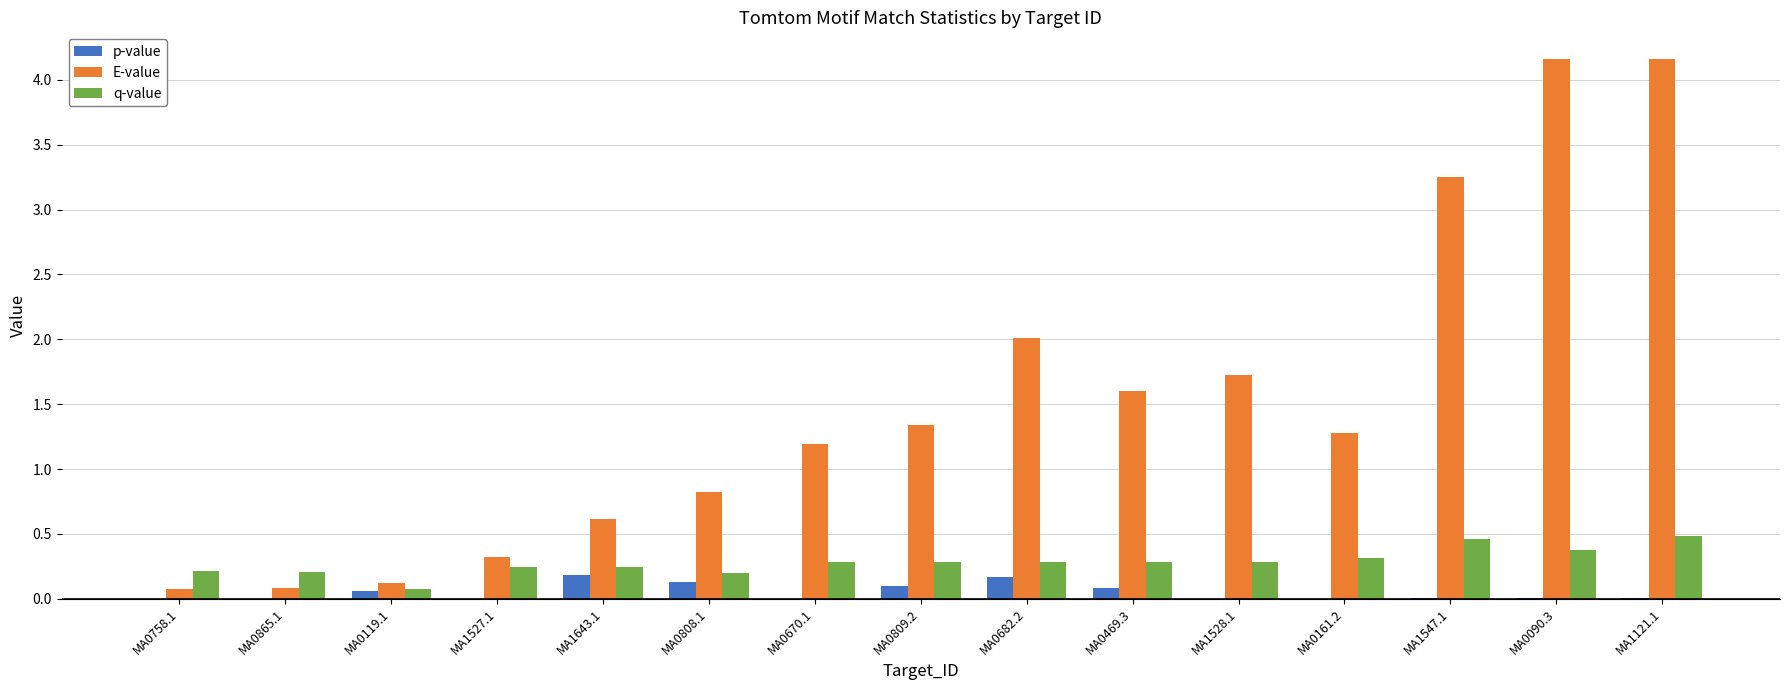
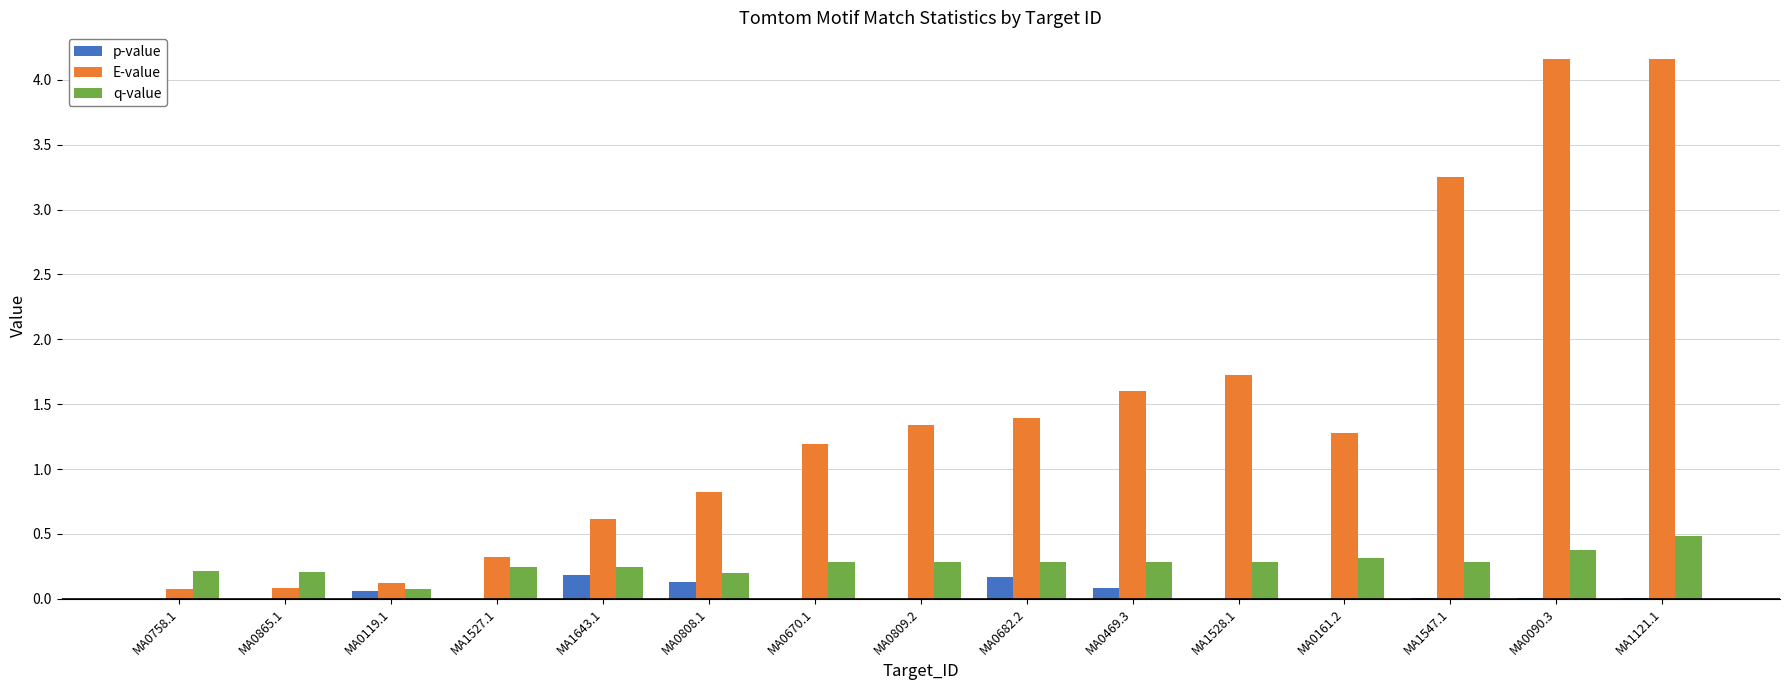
  {
    "p-value": {
      "MA0119.1": 0.06,
      "MA1643.1": 0.19,
      "MA0808.1": 0.13,
-     "MA0809.2": 0.10,
+     "MA0809.2": 0.00,
      "MA0682.2": 0.17,
      "MA0469.3": 0.08
    },
    "E-value": {
      "MA0758.1": 0.08,
      "MA0865.1": 0.09,
      "MA0119.1": 0.12,
      "MA1527.1": 0.32,
      "MA1643.1": 0.62,
      "MA0808.1": 0.82,
      "MA0670.1": 1.20,
      "MA0809.2": 1.34,
-     "MA0682.2": 2.01,
+     "MA0682.2": 1.40,
      "MA0469.3": 1.60,
      "MA1528.1": 1.72,
      "MA0161.2": 1.28,
      "MA1547.1": 3.25,
      "MA0090.3": 4.16,
      "MA1121.1": 4.16
    },
    "q-value": {
      "MA0758.1": 0.22,
      "MA0865.1": 0.21,
      "MA0119.1": 0.08,
      "MA1527.1": 0.25,
      "MA1643.1": 0.25,
      "MA0808.1": 0.20,
      "MA0670.1": 0.29,
      "MA0809.2": 0.29,
      "MA0682.2": 0.29,
      "MA0469.3": 0.29,
      "MA1528.1": 0.29,
      "MA0161.2": 0.32,
-     "MA1547.1": 0.46,
+     "MA1547.1": 0.28,
      "MA0090.3": 0.37,
      "MA1121.1": 0.49
    }
  }
